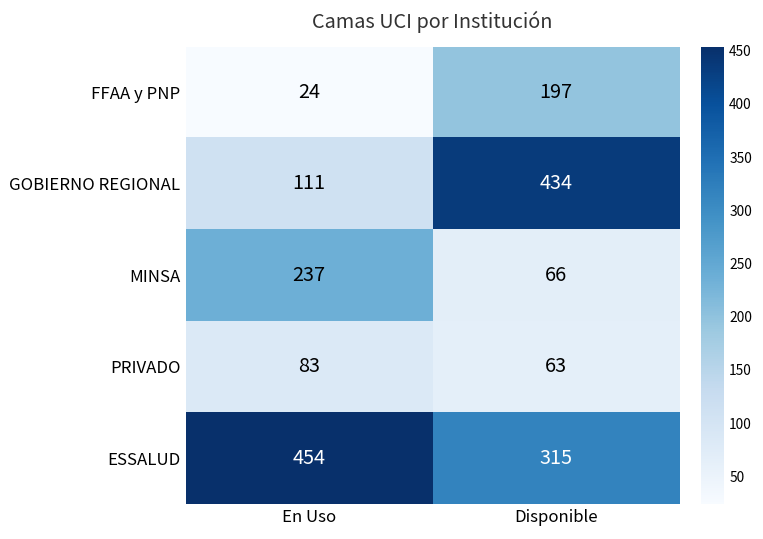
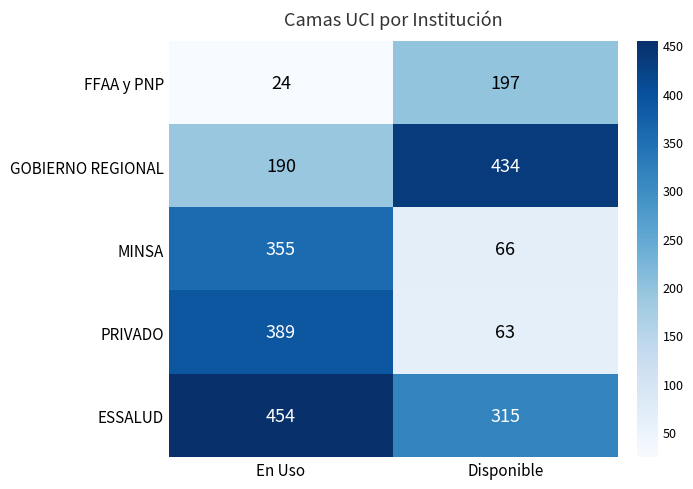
  {
    "FFAA y PNP": {
      "En Uso": 24,
      "Disponible": 197
    },
    "GOBIERNO REGIONAL": {
-     "En Uso": 111,
+     "En Uso": 190,
      "Disponible": 434
    },
    "MINSA": {
-     "En Uso": 237,
+     "En Uso": 355,
      "Disponible": 66
    },
    "PRIVADO": {
-     "En Uso": 83,
+     "En Uso": 389,
      "Disponible": 63
    },
    "ESSALUD": {
      "En Uso": 454,
      "Disponible": 315
    }
  }
